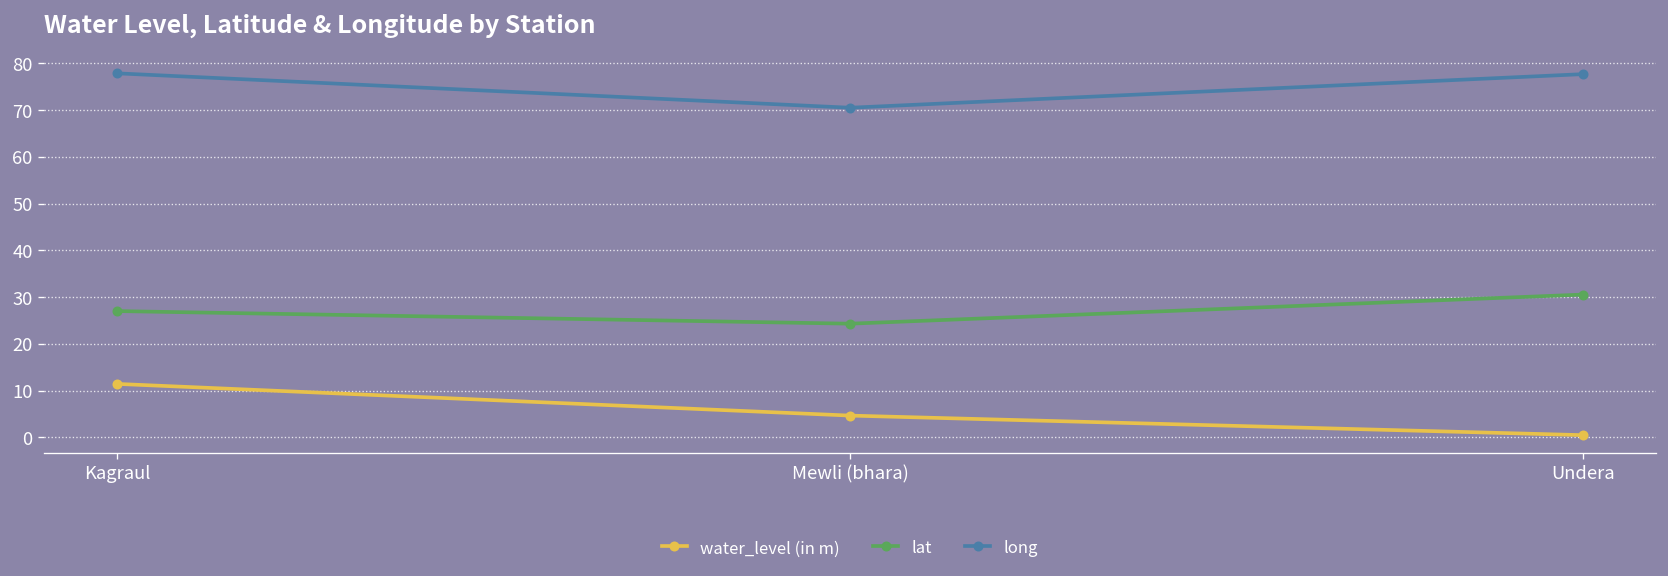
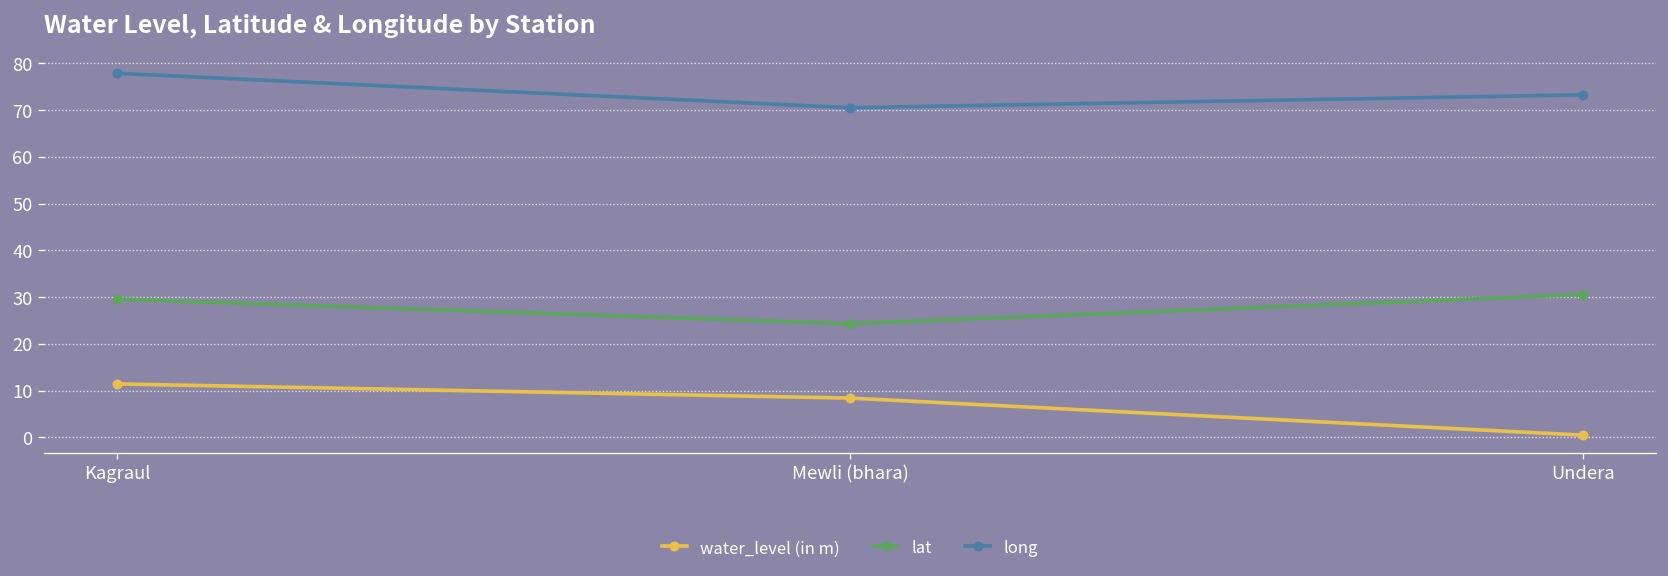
  {
    "water_level (in m)": {
      "Kagraul": 11,
-     "Mewli (bhara)": 5,
+     "Mewli (bhara)": 8,
      "Undera": 1
    },
    "lat": {
-     "Kagraul": 27,
+     "Kagraul": 30,
      "Mewli (bhara)": 24,
      "Undera": 31
    },
    "long": {
      "Kagraul": 78,
      "Mewli (bhara)": 71,
-     "Undera": 78
+     "Undera": 73
    }
  }
